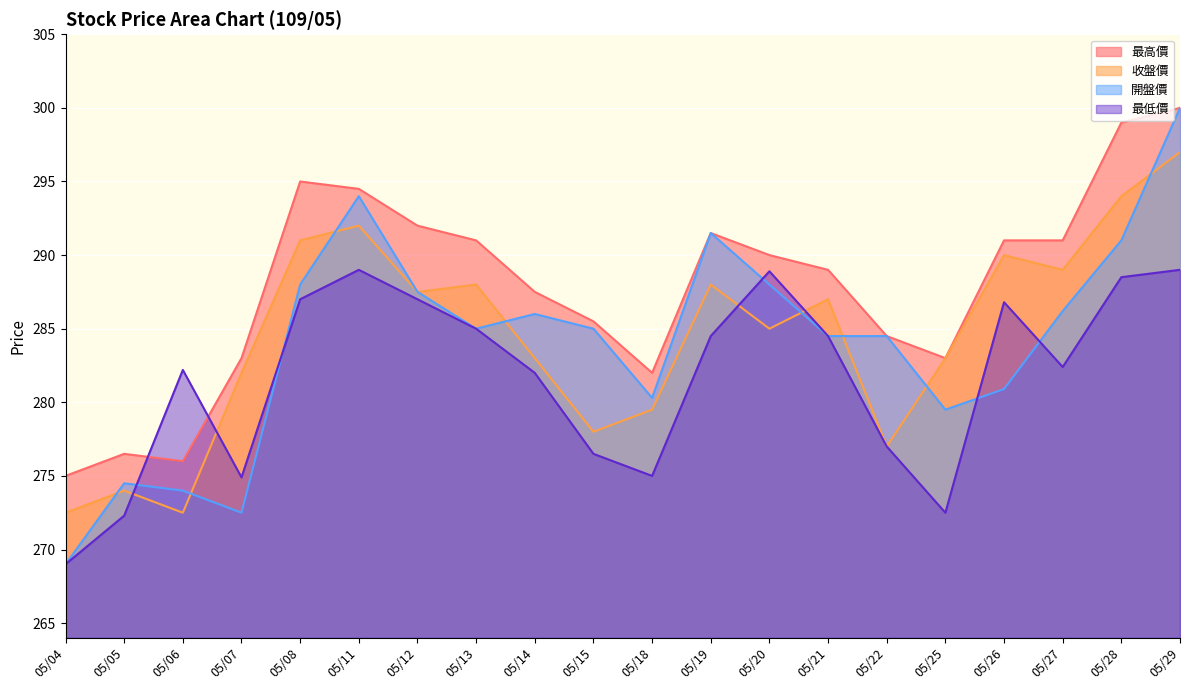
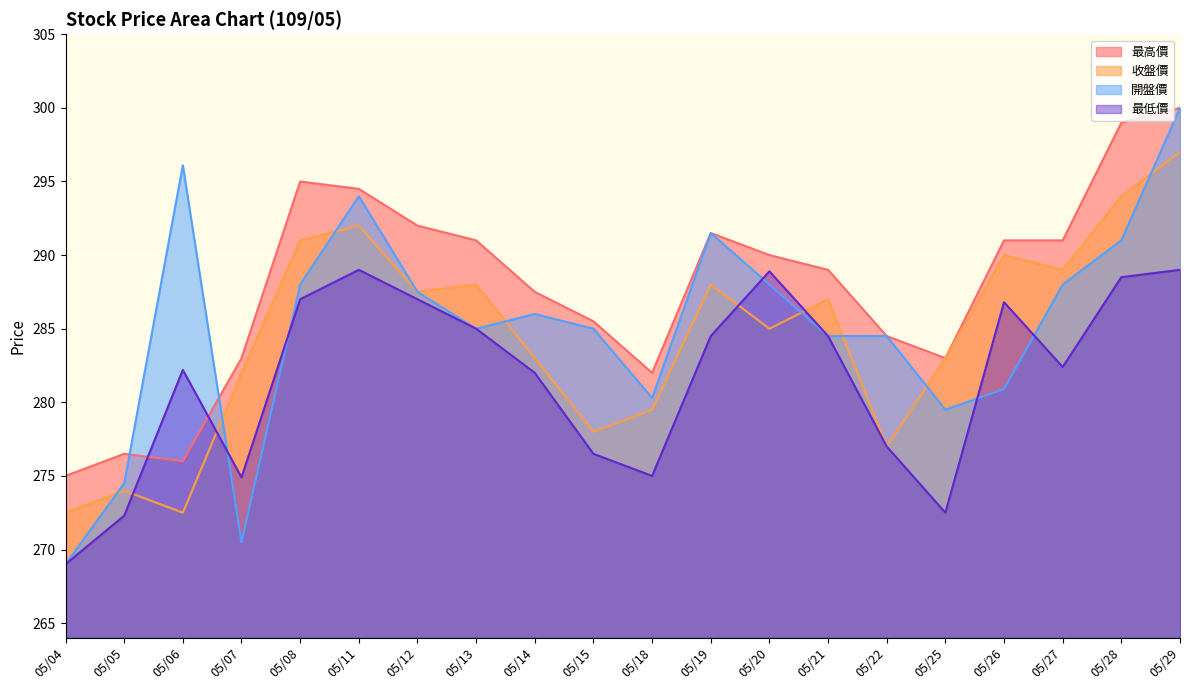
  {
    "開盤價": {
      "05/05": 274.5,
-     "05/06": 274.0,
-     "05/07": 272.5,
+     "05/06": 296.1,
+     "05/07": 270.5,
      "05/08": 288.0,
      "05/11": 294.0,
      "05/14": 286.0,
      "05/15": 285.0,
      "05/18": 280.3,
      "05/20": 288.0,
      "05/25": 279.5,
      "05/26": 280.9,
-     "05/27": 286.2,
+     "05/27": 288.0,
      "05/28": 291.0
    },
    "最低價": {
      "05/05": 272.3,
      "05/06": 282.2,
      "05/07": 274.9,
      "05/08": 287.0,
      "05/11": 289.0,
      "05/12": 287.0,
      "05/14": 282.0,
      "05/15": 276.5,
      "05/18": 275.0,
      "05/19": 284.5,
      "05/20": 288.9,
      "05/25": 272.5,
      "05/26": 286.8,
      "05/27": 282.4,
      "05/28": 288.5,
      "05/29": 289.0
    }
  }
